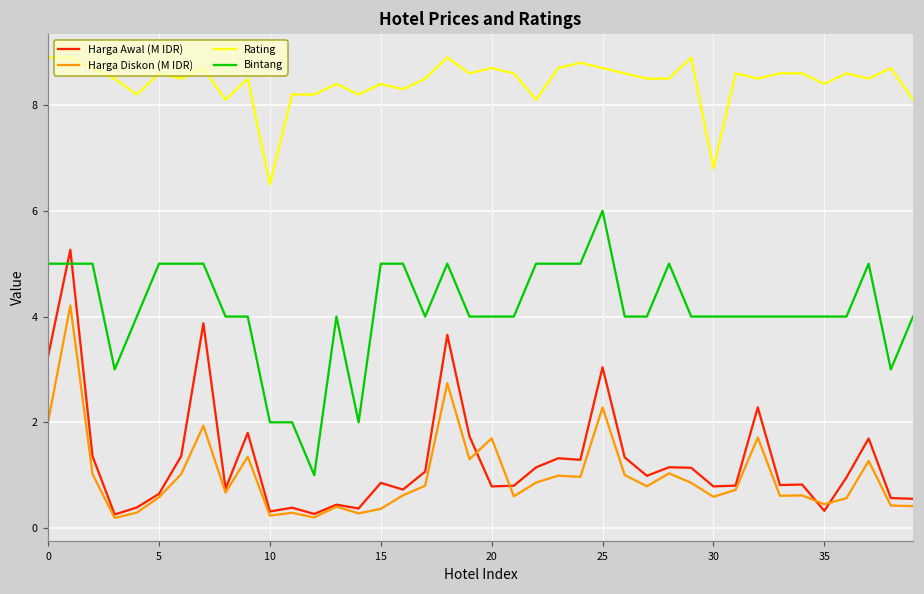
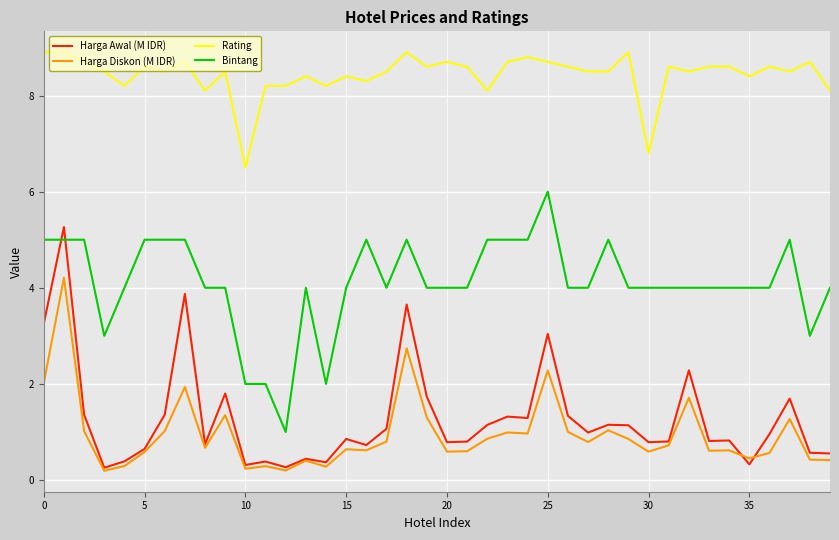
  {
    "Harga Awal (M IDR)": {
      "0": 3.3,
      "5": 0.6,
      "10": 0.3,
      "15": 0.9,
      "20": 0.8,
      "25": 3.0,
      "30": 0.8,
      "35": 0.3
    },
    "Harga Diskon (M IDR)": {
      "0": 2.0,
      "5": 0.6,
      "10": 0.2,
-     "15": 0.4,
-     "20": 1.7,
+     "15": 0.6,
+     "20": 0.6,
      "25": 2.3,
      "30": 0.6,
      "35": 0.5
    },
    "Rating": {
      "0": 8.9,
      "10": 6.5,
      "15": 8.4,
      "20": 8.7,
      "25": 8.7,
      "30": 6.8,
      "35": 8.4
    },
    "Bintang": {
      "0": 5,
      "5": 5,
      "10": 2,
-     "15": 5,
+     "15": 4,
      "20": 4,
      "25": 6,
      "30": 4,
      "35": 4
    }
  }
